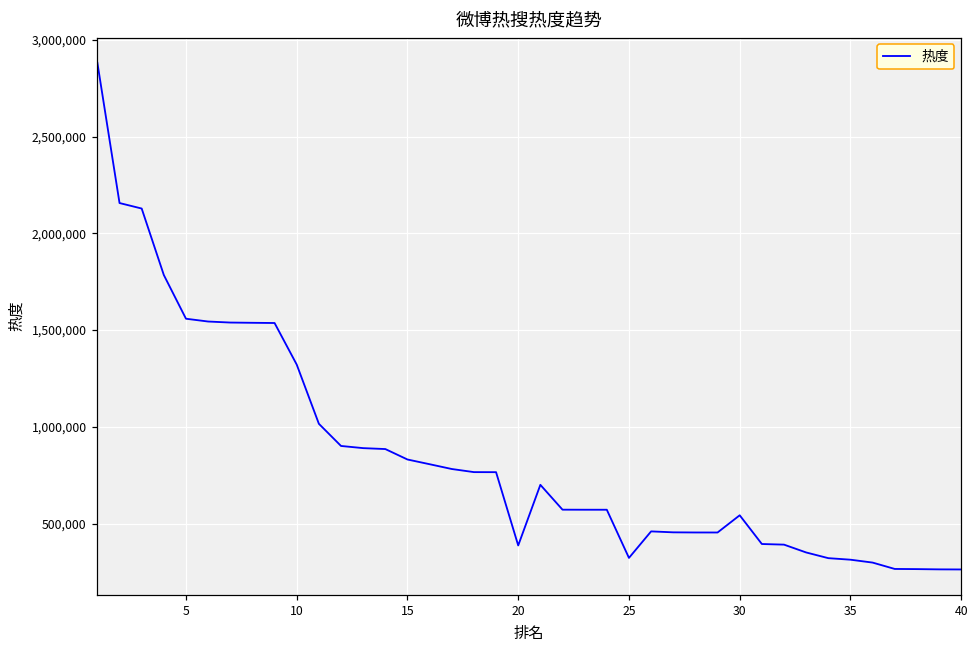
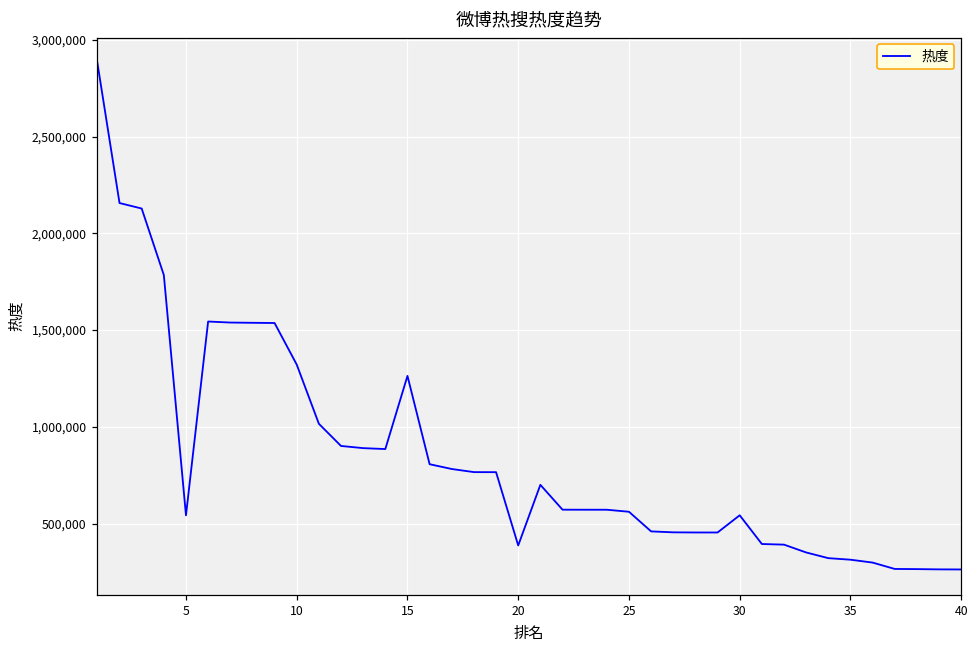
  {
-   "5": "1,560,000",
+   "5": "540,000",
    "10": "1,320,000",
-   "15": "830,000",
+   "15": "1,260,000",
    "20": "390,000",
-   "25": "320,000",
+   "25": "560,000",
    "30": "540,000",
    "35": "310,000",
    "40": "260,000"
  }
